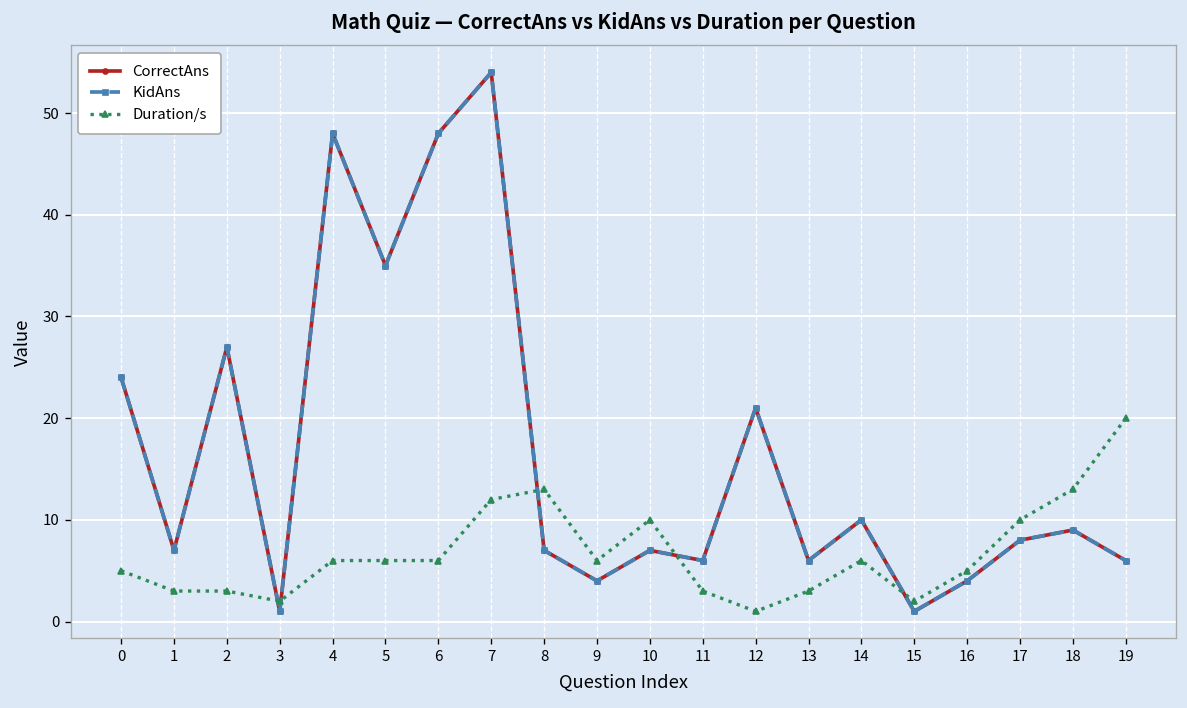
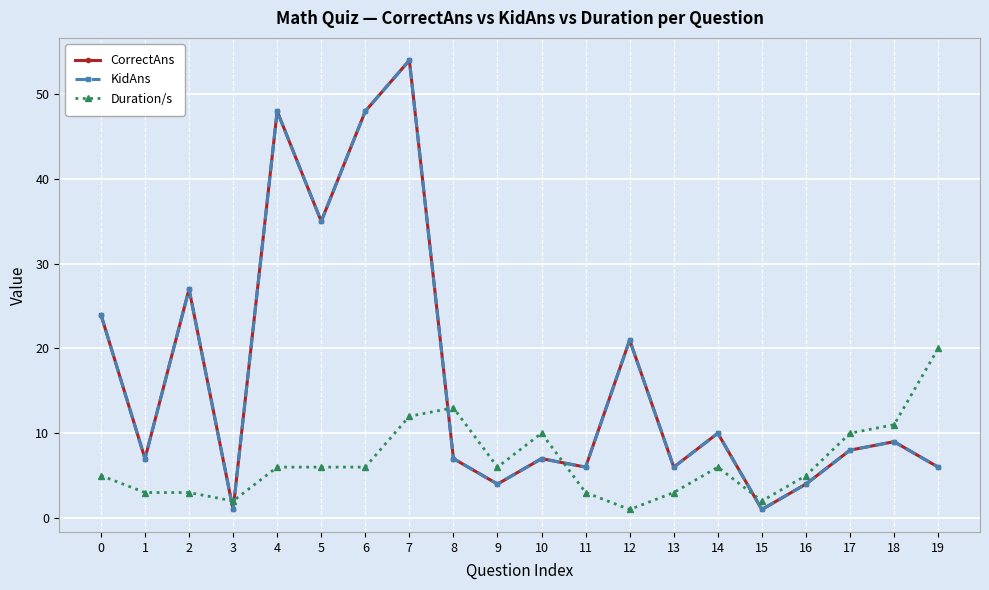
  {
    "KidAns": {
      "0": 24,
      "1": 7,
      "2": 27,
      "3": 1,
      "4": 48,
      "5": 35,
      "6": 48,
      "7": 54,
      "8": 7,
      "9": 4,
      "10": 7,
      "11": 6,
      "12": 21,
      "13": 6,
      "14": 10,
      "15": 1,
      "16": 4,
      "17": 8,
      "18": 9,
      "19": 6
    },
    "Duration/s": {
      "0": 5,
      "1": 3,
      "2": 3,
      "3": 2,
      "4": 6,
      "5": 6,
      "6": 6,
      "7": 12,
      "8": 13,
      "9": 6,
      "10": 10,
      "11": 3,
      "12": 1,
      "13": 3,
      "14": 6,
      "15": 2,
      "16": 5,
      "17": 10,
-     "18": 13,
+     "18": 11,
      "19": 20
    }
  }
